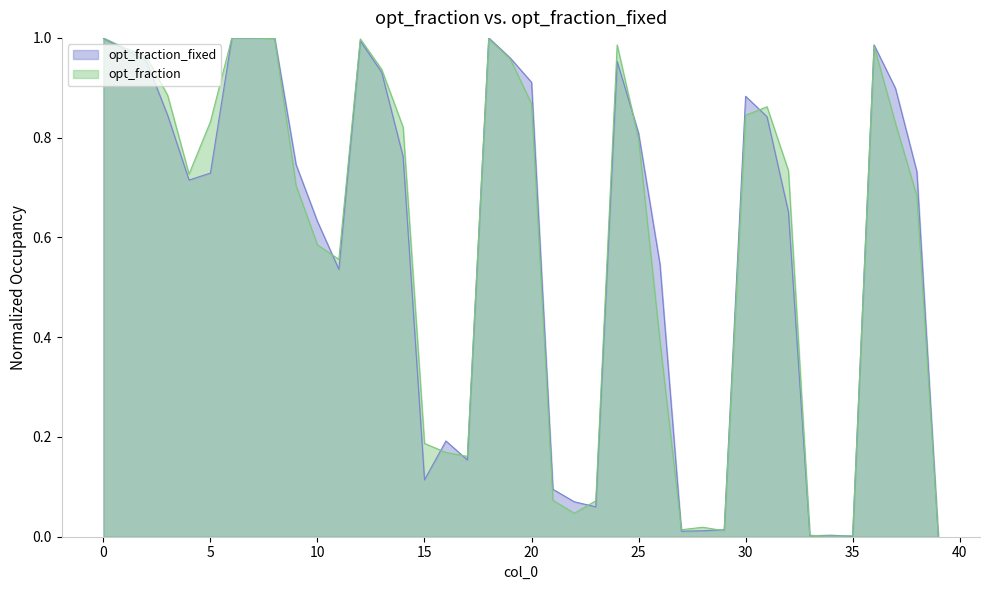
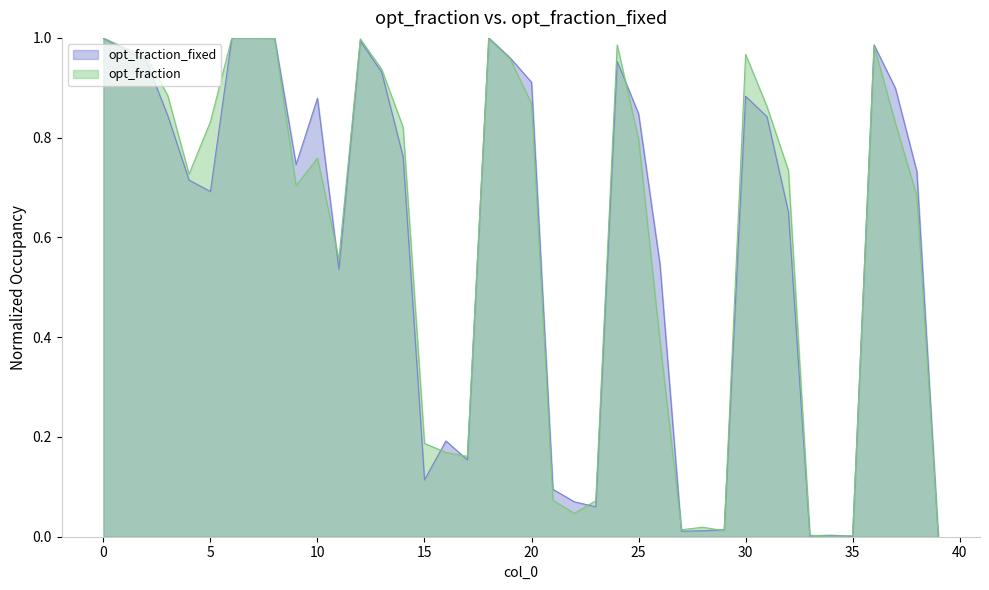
  {
    "opt_fraction_fixed": {
-     "5": 0.73,
-     "10": 0.63,
+     "5": 0.69,
+     "10": 0.88,
      "15": 0.11,
      "20": 0.91,
-     "25": 0.81,
+     "25": 0.85,
      "30": 0.88
    },
    "opt_fraction": {
      "5": 0.83,
-     "10": 0.59,
+     "10": 0.76,
      "15": 0.19,
      "20": 0.87,
      "25": 0.80,
-     "30": 0.85
+     "30": 0.97
    }
  }
